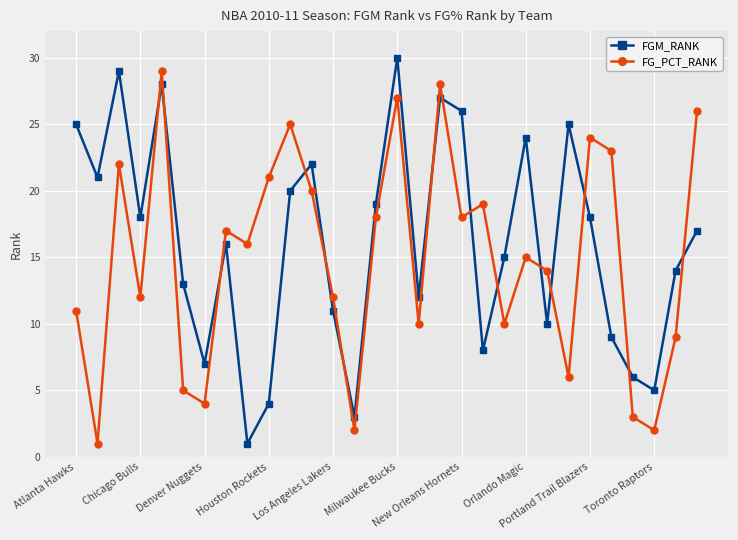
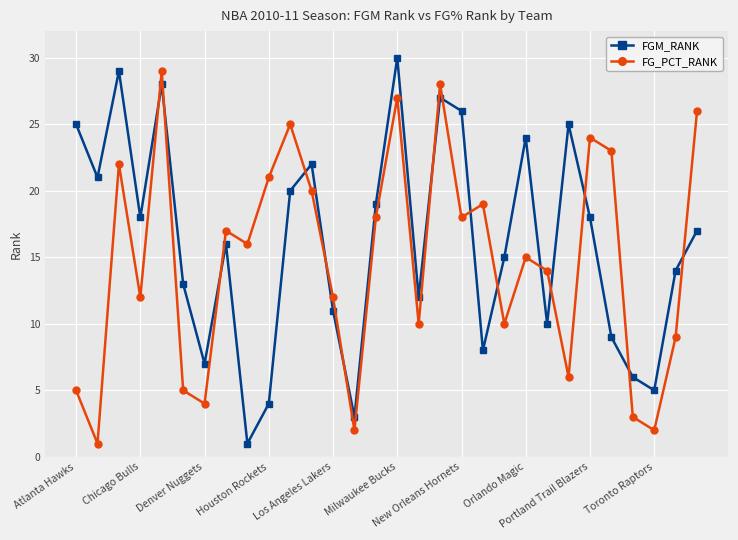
  {
    "FGM_RANK": {
      "Atlanta Hawks": 25,
      "Chicago Bulls": 18,
      "Denver Nuggets": 7,
      "Houston Rockets": 4,
      "Los Angeles Lakers": 11,
      "Milwaukee Bucks": 30,
      "New Orleans Hornets": 26,
      "Orlando Magic": 24,
      "Portland Trail Blazers": 18,
      "Toronto Raptors": 5
    },
    "FG_PCT_RANK": {
-     "Atlanta Hawks": 11,
+     "Atlanta Hawks": 5,
      "Chicago Bulls": 12,
      "Denver Nuggets": 4,
      "Houston Rockets": 21,
      "Los Angeles Lakers": 12,
      "Milwaukee Bucks": 27,
      "New Orleans Hornets": 18,
      "Orlando Magic": 15,
      "Portland Trail Blazers": 24,
      "Toronto Raptors": 2
    }
  }
